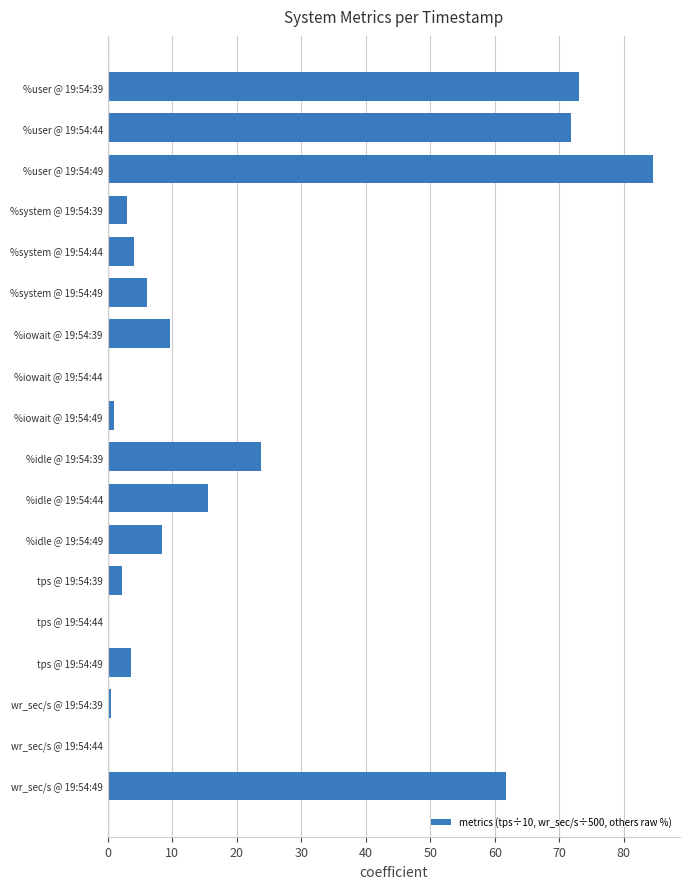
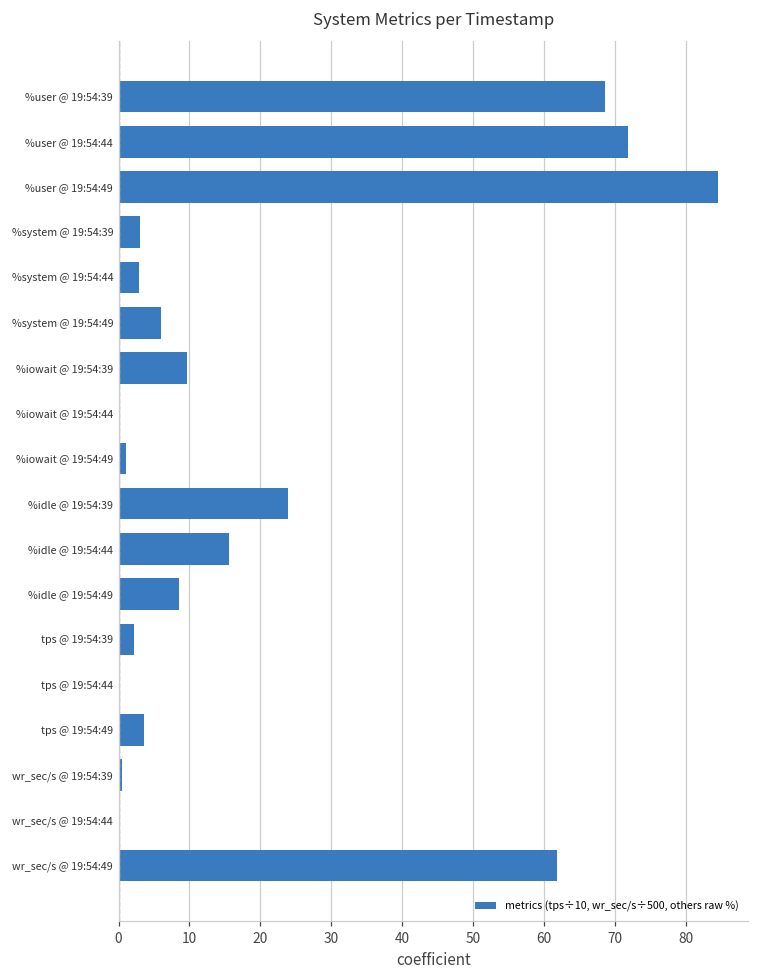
  {
-   "%user @ 19:54:39": 73,
+   "%user @ 19:54:39": 69,
    "%user @ 19:54:44": 72,
    "%user @ 19:54:49": 84,
    "%system @ 19:54:39": 3,
-   "%system @ 19:54:44": 4,
+   "%system @ 19:54:44": 3,
    "%system @ 19:54:49": 6,
    "%iowait @ 19:54:39": 10,
    "%iowait @ 19:54:44": 0,
    "%iowait @ 19:54:49": 1,
    "%idle @ 19:54:39": 24,
    "%idle @ 19:54:44": 16,
    "%idle @ 19:54:49": 8,
    "tps @ 19:54:39": 2,
    "tps @ 19:54:49": 4,
    "wr_sec/s @ 19:54:39": 1,
    "wr_sec/s @ 19:54:49": 62
  }
